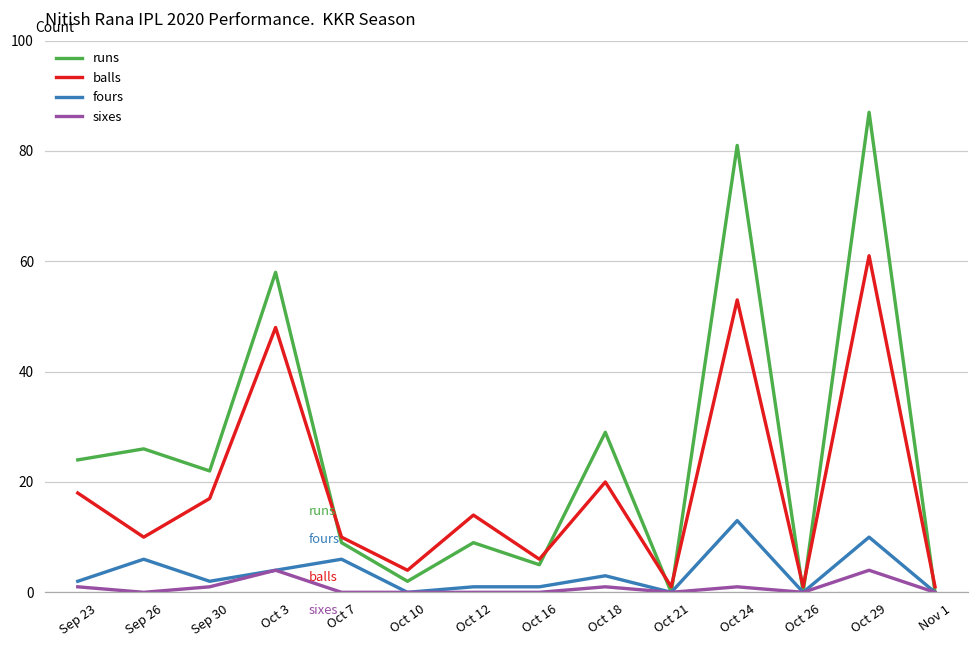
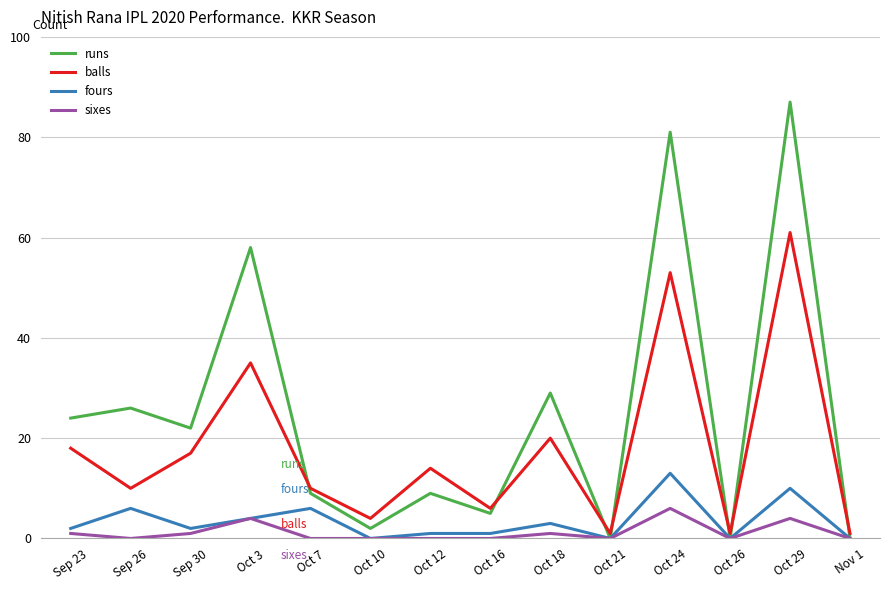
  {
    "runs": {
      "Sep 23": 24,
      "Sep 26": 26,
      "Sep 30": 22,
      "Oct 3": 58,
      "Oct 7": 9,
      "Oct 10": 2,
      "Oct 12": 9,
      "Oct 16": 5,
      "Oct 18": 29,
      "Oct 24": 81,
      "Oct 29": 87
    },
    "balls": {
      "Sep 23": 18,
      "Sep 26": 10,
      "Sep 30": 17,
-     "Oct 3": 48,
+     "Oct 3": 35,
      "Oct 7": 10,
      "Oct 10": 4,
      "Oct 12": 14,
      "Oct 16": 6,
      "Oct 18": 20,
      "Oct 21": 1,
      "Oct 24": 53,
      "Oct 26": 1,
      "Oct 29": 61,
      "Nov 1": 1
    },
    "fours": {
      "Sep 23": 2,
      "Sep 26": 6,
      "Sep 30": 2,
      "Oct 7": 6,
      "Oct 12": 1,
      "Oct 16": 1,
      "Oct 18": 3,
      "Oct 24": 13,
      "Oct 29": 10
    },
    "sixes": {
      "Sep 23": 1,
      "Sep 26": 0,
      "Sep 30": 1,
      "Oct 7": 0,
      "Oct 12": 0,
      "Oct 16": 0,
      "Oct 18": 1,
-     "Oct 24": 1,
+     "Oct 24": 6,
      "Oct 29": 4
    }
  }
